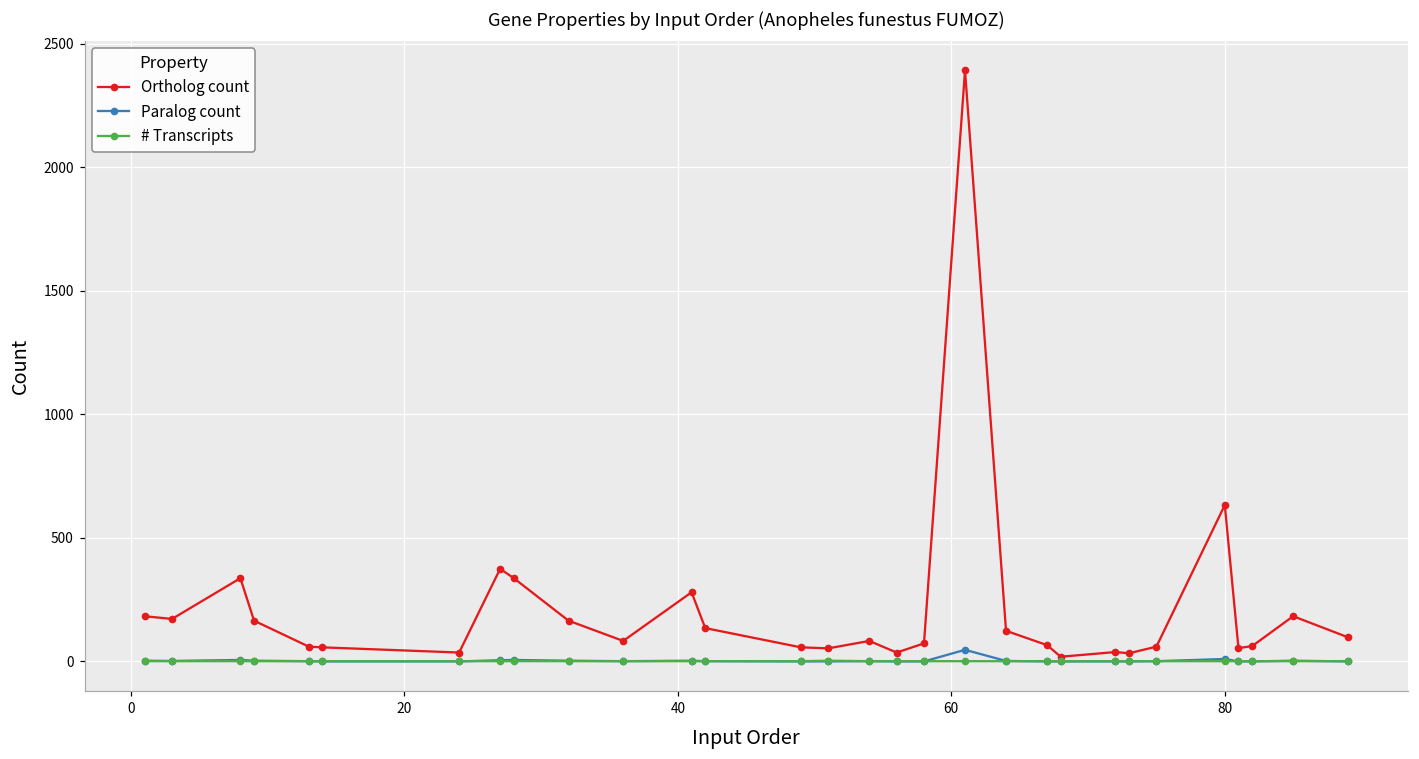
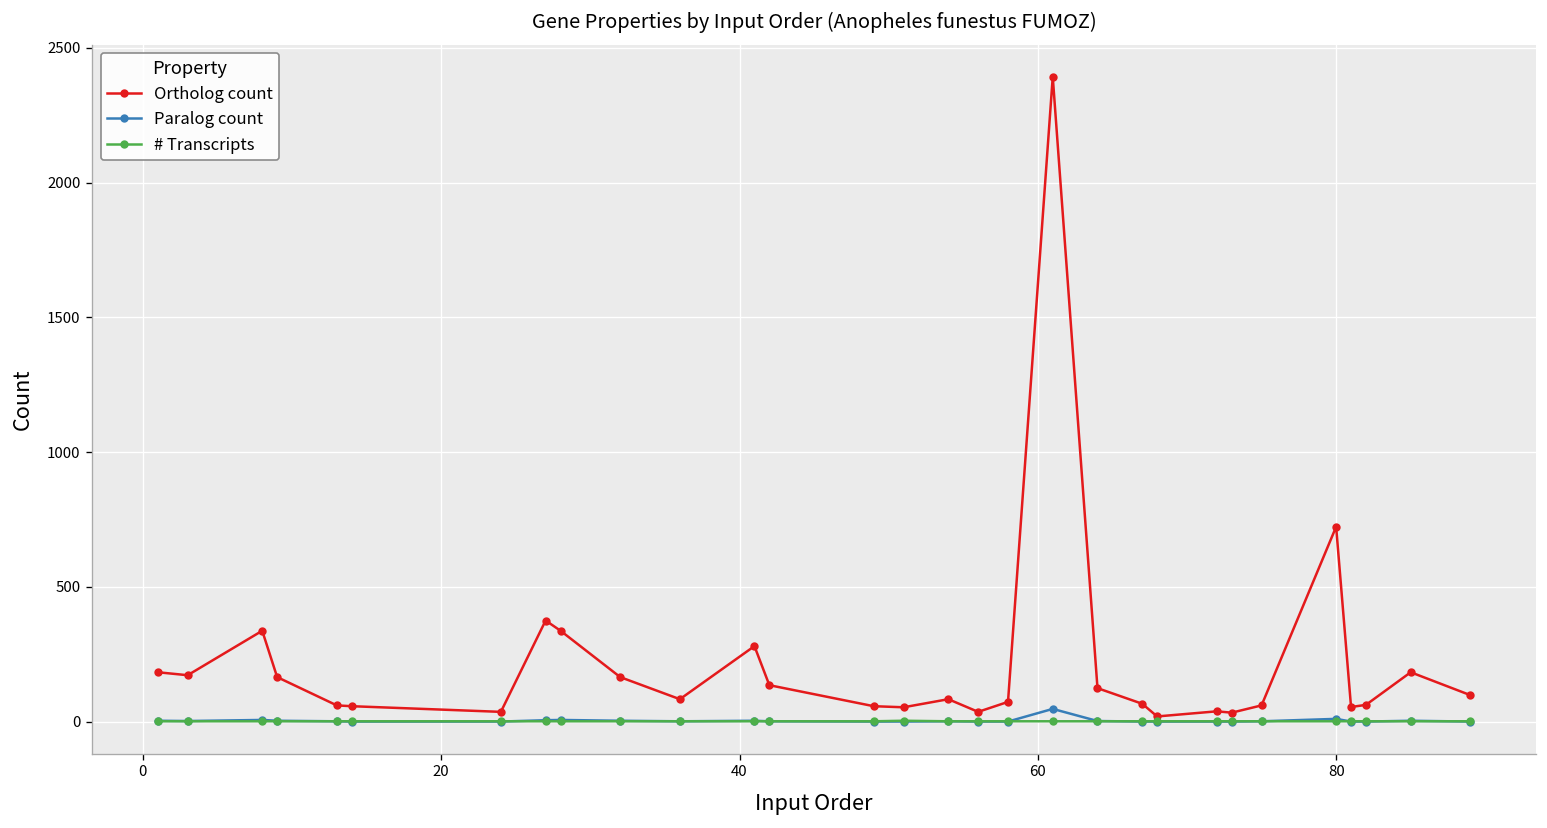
  {
    "Ortholog count": {
-     "80": 630
+     "80": 720
    }
  }
